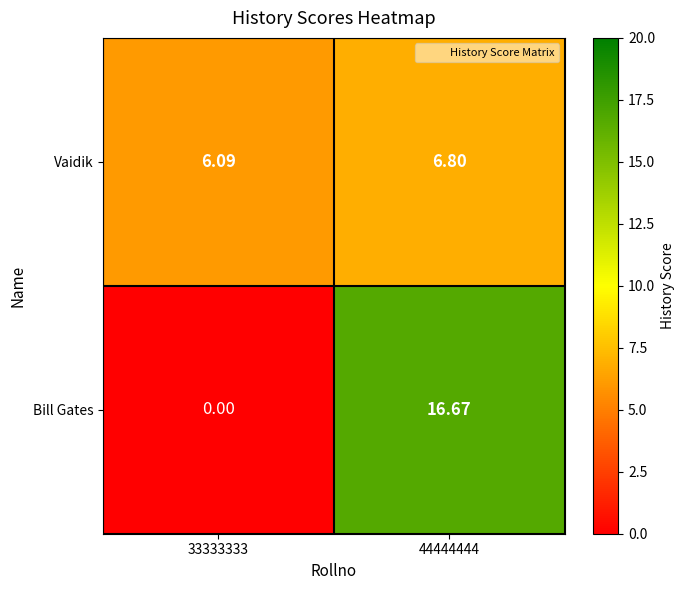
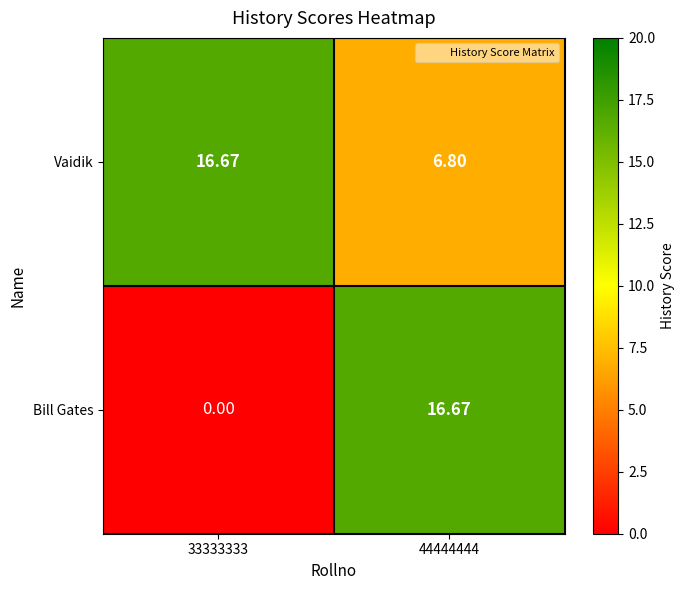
  {
    "Vaidik": {
-     "33333333": 6.09,
+     "33333333": 16.67,
      "44444444": 6.80
    },
    "Bill Gates": {
      "33333333": 0.00,
      "44444444": 16.67
    }
  }
